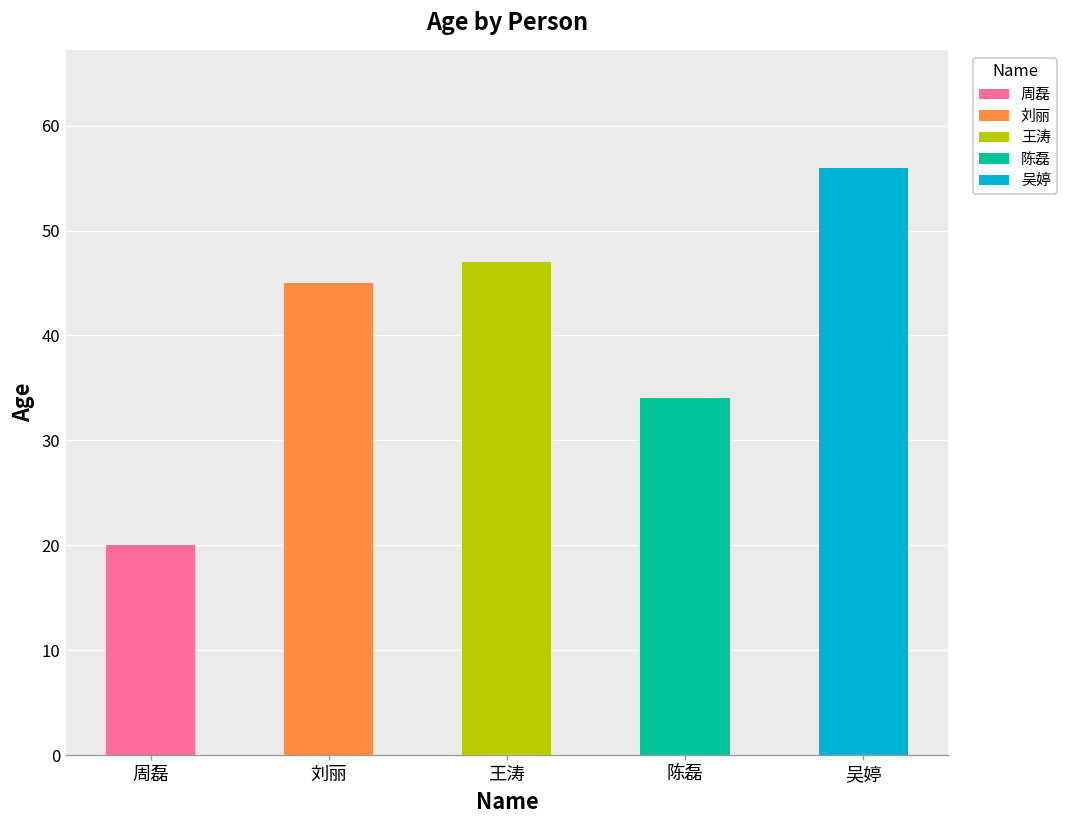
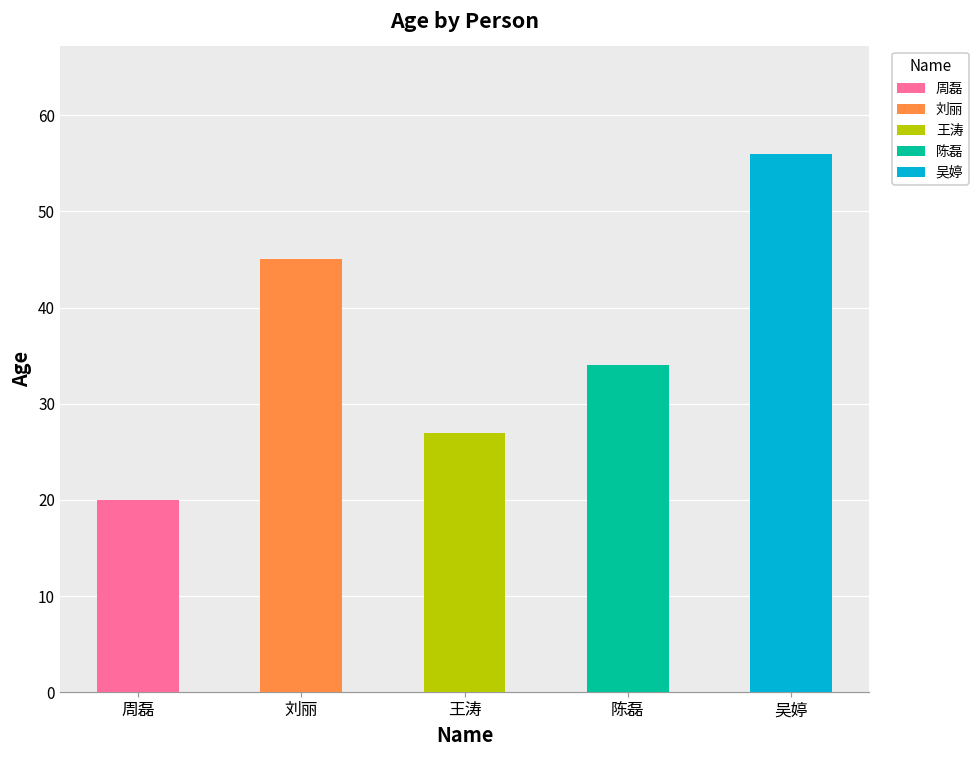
  {
    "周磊": 20,
    "刘丽": 45,
-   "王涛": 47,
+   "王涛": 27,
    "陈磊": 34,
    "吴婷": 56
  }
